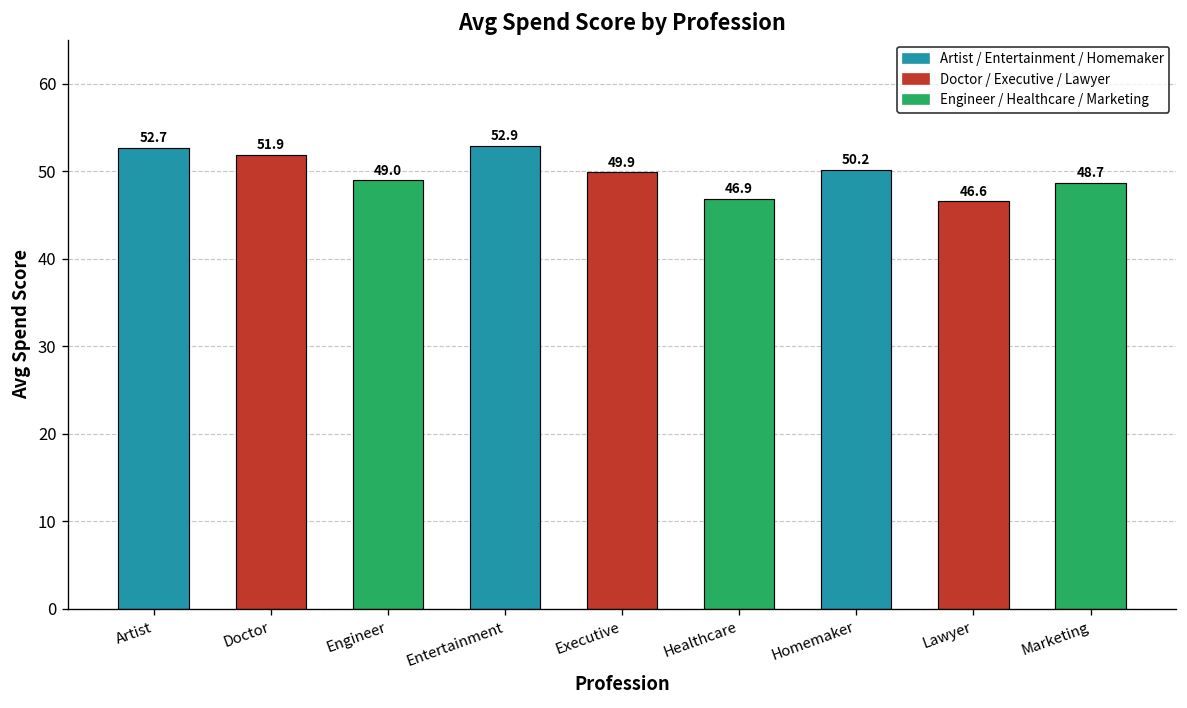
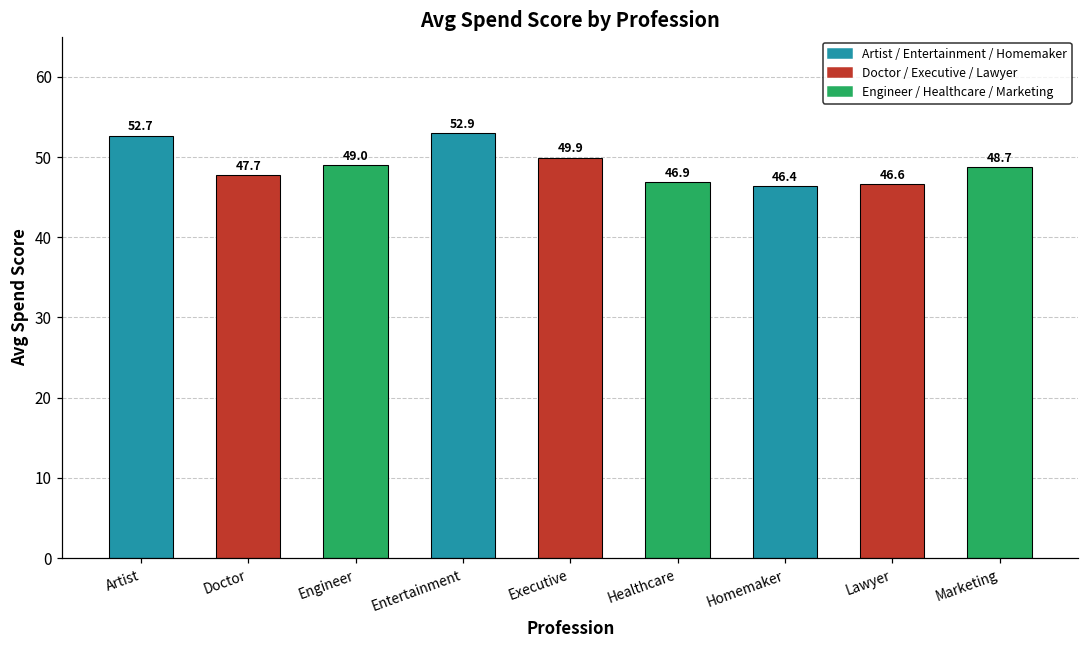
  {
    "Artist": 52.7,
-   "Doctor": 51.9,
+   "Doctor": 47.7,
    "Engineer": 49.0,
    "Entertainment": 52.9,
    "Executive": 49.9,
    "Healthcare": 46.9,
-   "Homemaker": 50.2,
+   "Homemaker": 46.4,
    "Lawyer": 46.6,
    "Marketing": 48.7
  }
